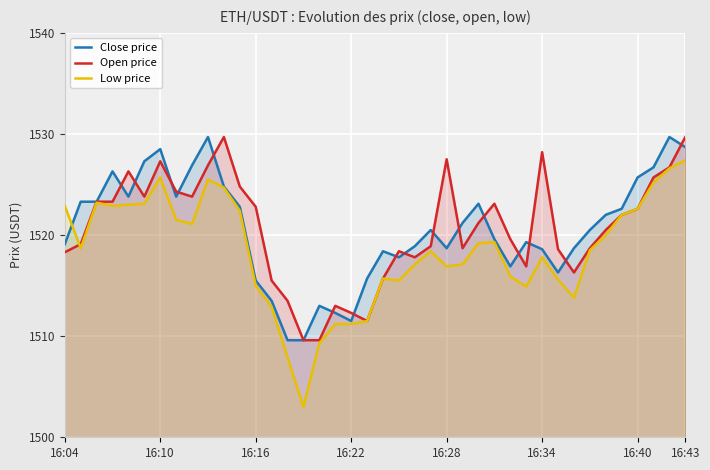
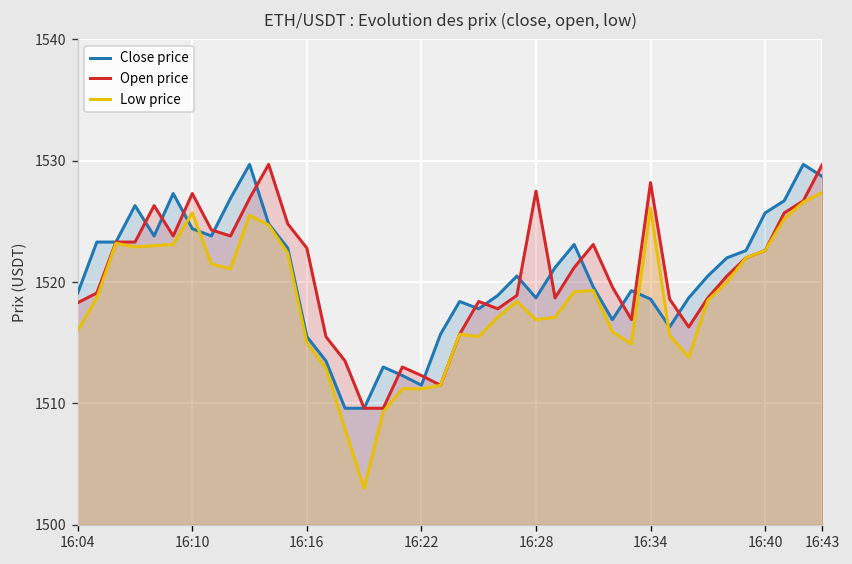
  {
    "Close price": {
      "16:04": 1519.1,
-     "16:10": 1528.5,
+     "16:10": 1524.4,
      "16:16": 1515.5,
      "16:22": 1511.5,
      "16:28": 1518.7,
      "16:34": 1518.6,
      "16:40": 1525.7,
      "16:43": 1528.7
    },
    "Open price": {
      "16:04": 1518.3,
      "16:10": 1527.3,
      "16:16": 1522.8,
      "16:22": 1512.3,
      "16:28": 1527.5,
      "16:34": 1528.2,
      "16:43": 1529.7
    },
    "Low price": {
-     "16:04": 1522.9,
+     "16:04": 1516.0,
      "16:10": 1525.7,
      "16:16": 1515.0,
      "16:22": 1511.2,
      "16:28": 1516.9,
-     "16:34": 1517.8,
+     "16:34": 1526.1,
      "16:43": 1527.4
    }
  }
